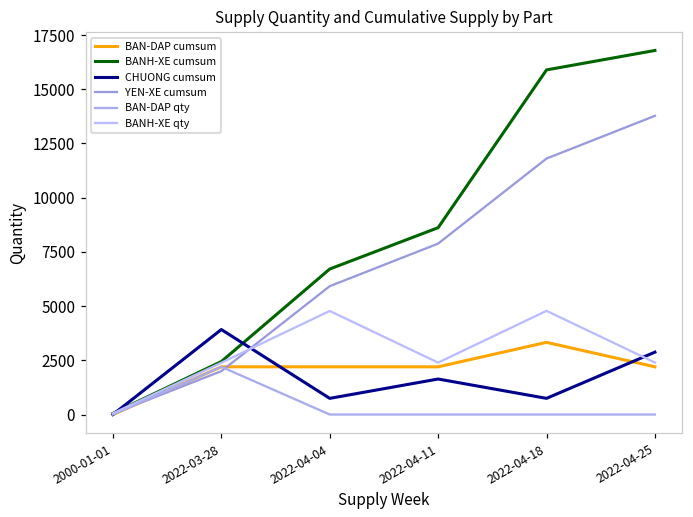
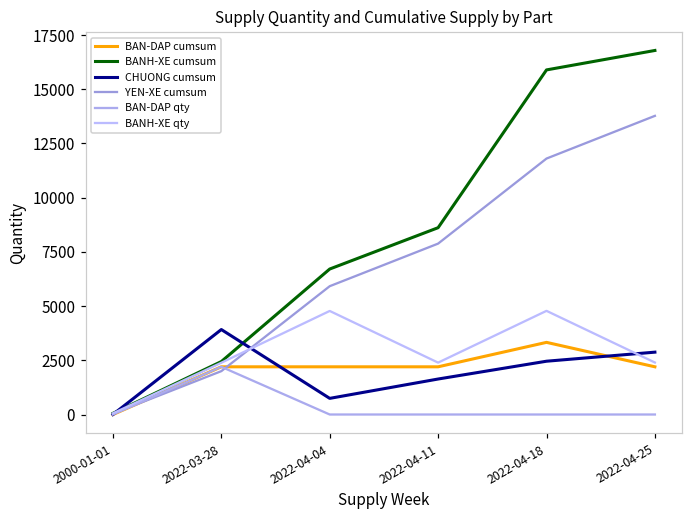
  {
    "BAN-DAP cumsum": {
      "2022-04-04": 2200,
      "2022-04-11": 2200,
      "2022-04-18": 3300,
      "2022-04-25": 2200
    },
    "BANH-XE cumsum": {
      "2022-04-04": 6700,
      "2022-04-11": 8600,
      "2022-04-18": 15900,
      "2022-04-25": 16800
    },
    "CHUONG cumsum": {
      "2022-03-28": 3900,
      "2022-04-04": 700,
      "2022-04-11": 1600,
-     "2022-04-18": 700,
+     "2022-04-18": 2500,
      "2022-04-25": 2900
    }
  }
